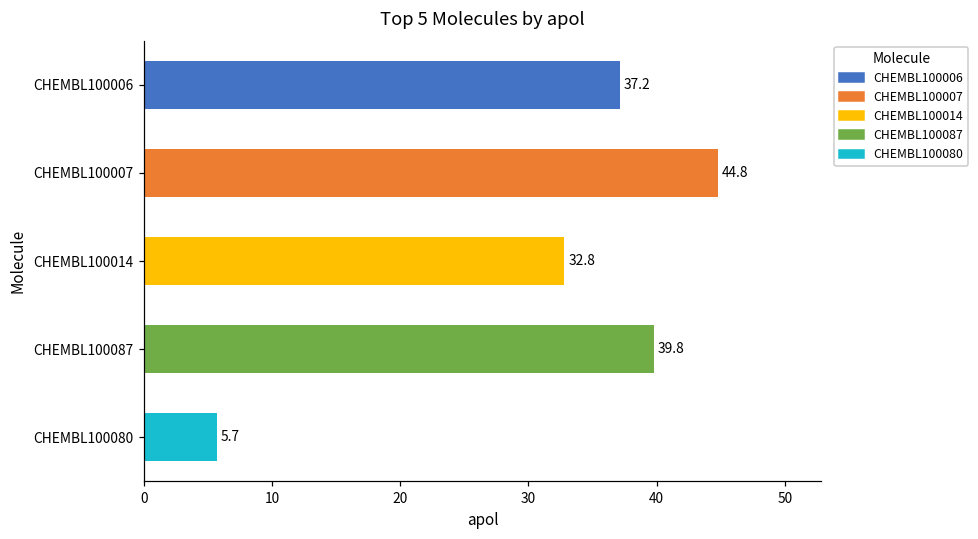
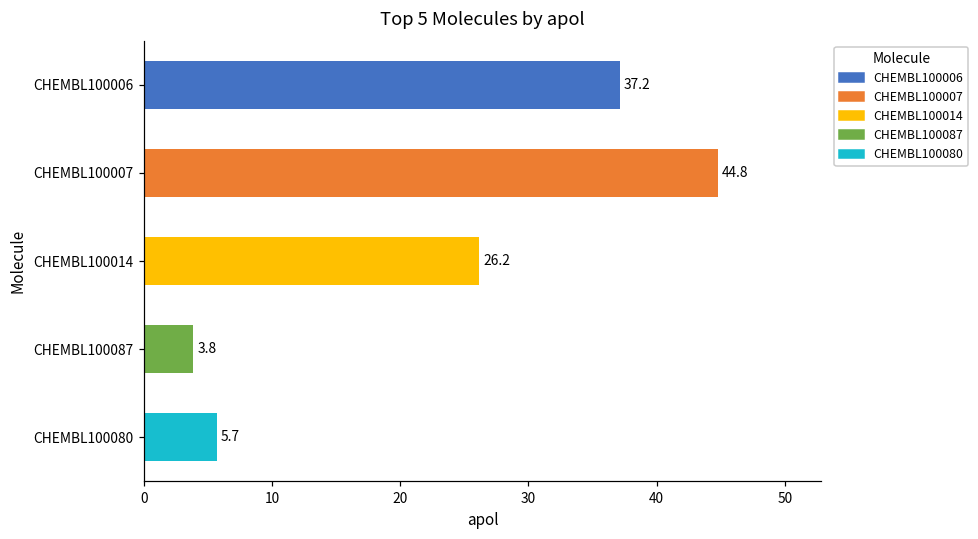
  {
    "CHEMBL100006": 37.2,
    "CHEMBL100007": 44.8,
-   "CHEMBL100014": 32.8,
-   "CHEMBL100087": 39.8,
+   "CHEMBL100014": 26.2,
+   "CHEMBL100087": 3.8,
    "CHEMBL100080": 5.7
  }
